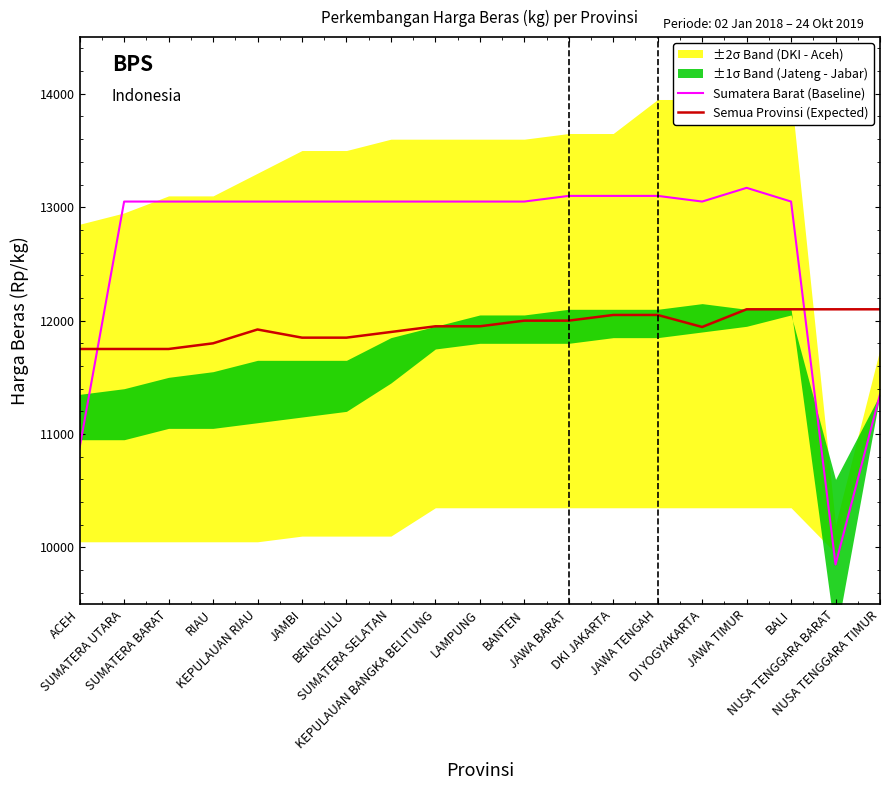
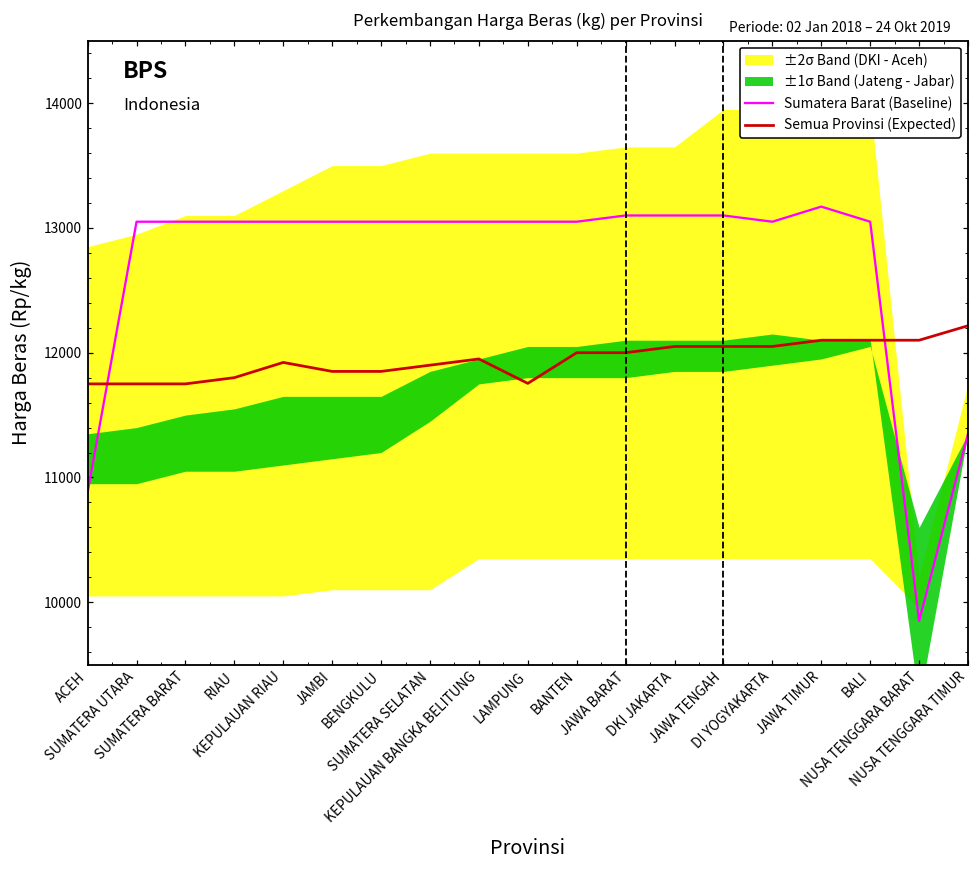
  {
    "Sumatera Barat (Baseline)": {
      "ACEH": 10880,
      "SUMATERA UTARA": 13050,
      "SUMATERA BARAT": 13050,
      "RIAU": 13050,
      "KEPULAUAN RIAU": 13050,
      "JAMBI": 13050,
      "BENGKULU": 13050,
      "SUMATERA SELATAN": 13050,
      "KEPULAUAN BANGKA BELITUNG": 13050,
      "LAMPUNG": 13050,
      "BANTEN": 13050,
      "JAWA BARAT": 13100,
      "DKI JAKARTA": 13100,
      "JAWA TENGAH": 13100,
      "DI YOGYAKARTA": 13050,
      "JAWA TIMUR": 13170,
      "BALI": 13050,
      "NUSA TENGGARA BARAT": 9850
    },
    "Semua Provinsi (Expected)": {
      "ACEH": 11750,
      "SUMATERA UTARA": 11750,
      "SUMATERA BARAT": 11750,
      "RIAU": 11800,
      "KEPULAUAN RIAU": 11920,
      "JAMBI": 11850,
      "BENGKULU": 11850,
      "SUMATERA SELATAN": 11900,
-     "LAMPUNG": 11950,
+     "LAMPUNG": 11750,
      "BANTEN": 12000,
      "JAWA BARAT": 12000,
      "DKI JAKARTA": 12050,
      "JAWA TENGAH": 12050,
-     "DI YOGYAKARTA": 11940,
+     "DI YOGYAKARTA": 12050,
      "NUSA TENGGARA BARAT": 12100,
-     "NUSA TENGGARA TIMUR": 12100
+     "NUSA TENGGARA TIMUR": 12220
    }
  }
